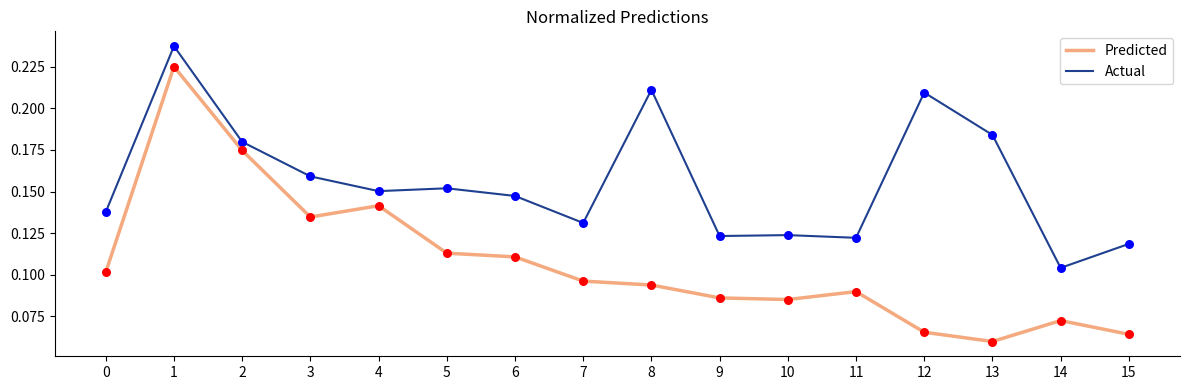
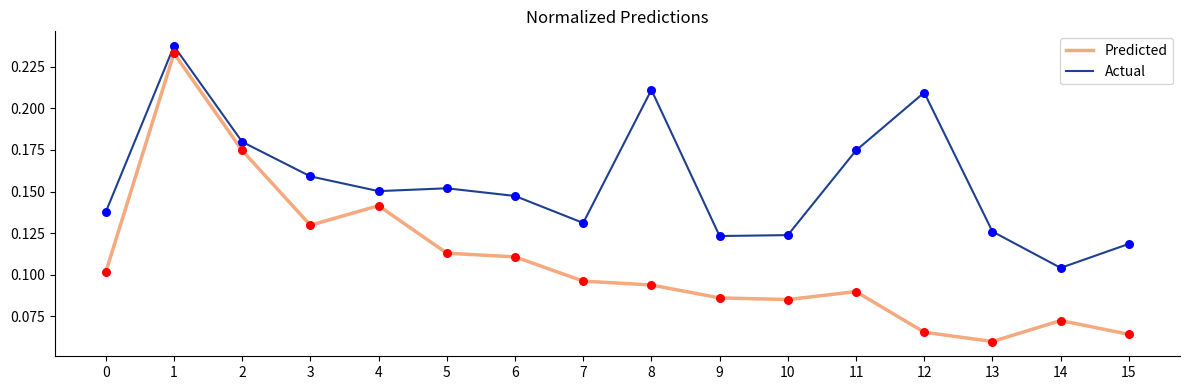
  {
    "Predicted": {
      "0": 0.101,
-     "1": 0.225,
+     "1": 0.233,
      "2": 0.175,
-     "3": 0.135,
+     "3": 0.130,
      "4": 0.141,
      "5": 0.113,
      "6": 0.111,
      "7": 0.096,
      "8": 0.094,
      "9": 0.086,
      "10": 0.085,
      "11": 0.090,
      "12": 0.065,
      "13": 0.060,
      "14": 0.072,
      "15": 0.064
    },
    "Actual": {
      "0": 0.138,
      "1": 0.238,
      "2": 0.180,
      "3": 0.159,
      "4": 0.150,
      "5": 0.152,
      "6": 0.147,
      "7": 0.131,
      "8": 0.211,
      "9": 0.123,
      "10": 0.124,
-     "11": 0.122,
+     "11": 0.175,
      "12": 0.210,
-     "13": 0.184,
+     "13": 0.126,
      "14": 0.104,
      "15": 0.118
    }
  }
